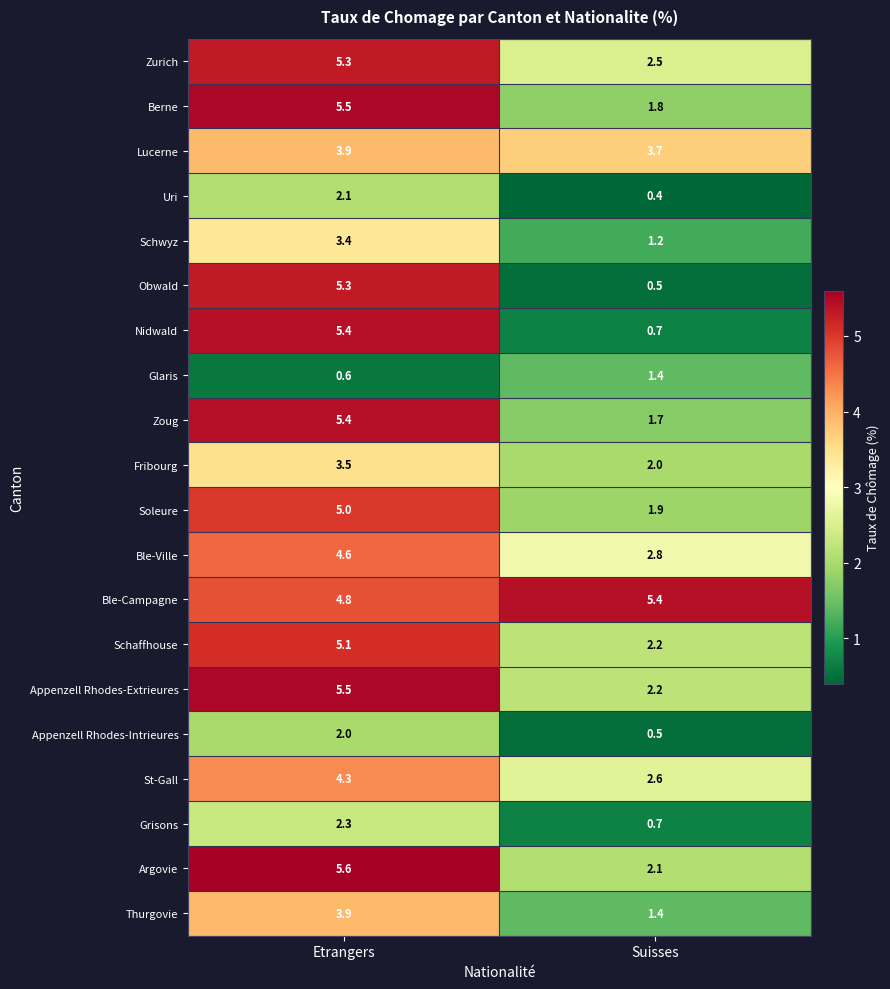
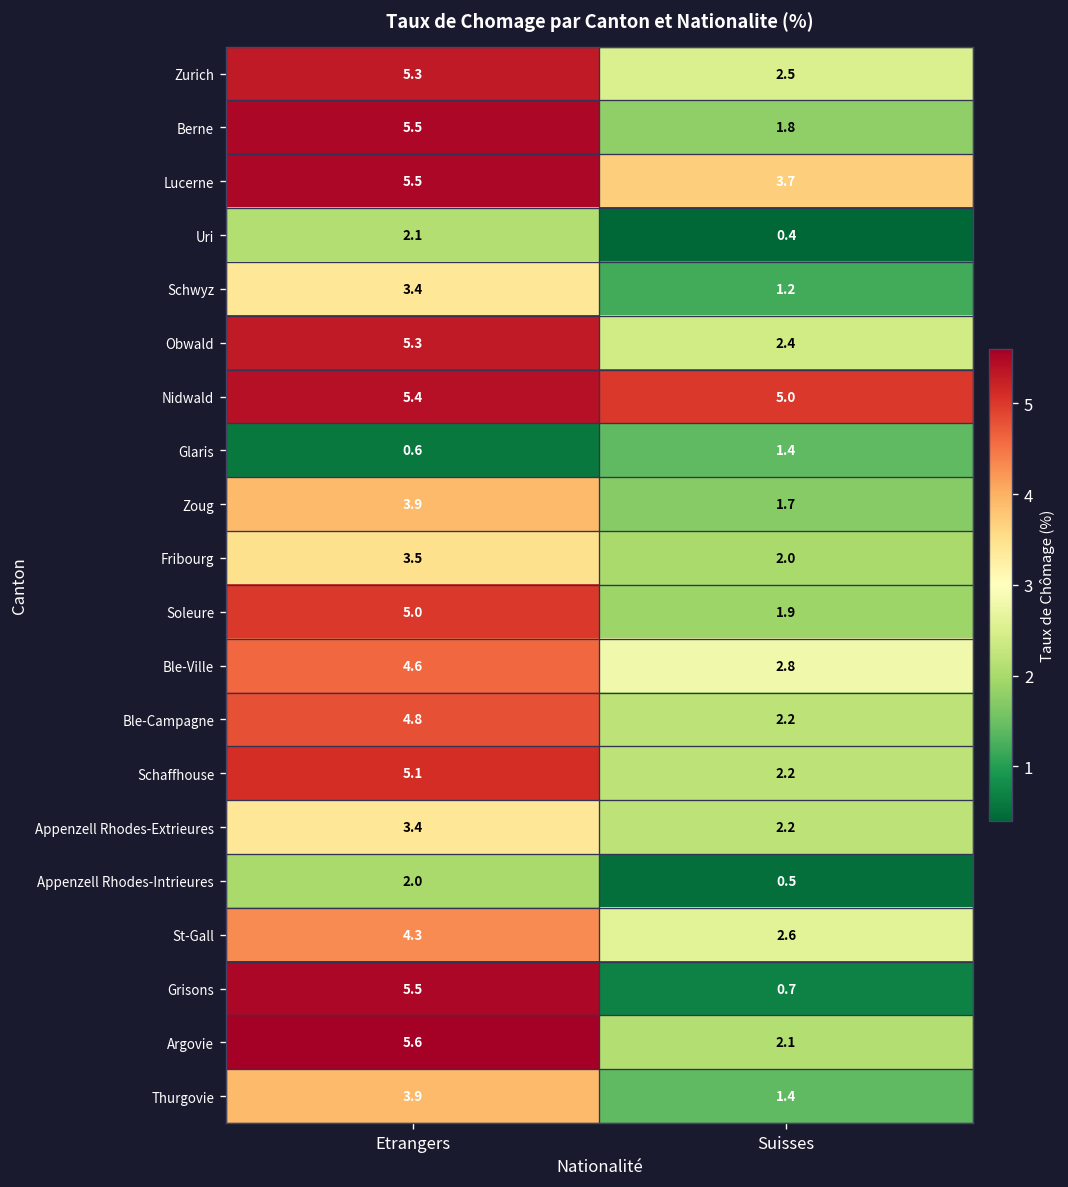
  {
    "Zurich": {
      "Etrangers": 5.3,
      "Suisses": 2.5
    },
    "Berne": {
      "Etrangers": 5.5,
      "Suisses": 1.8
    },
    "Lucerne": {
-     "Etrangers": 3.9,
+     "Etrangers": 5.5,
      "Suisses": 3.7
    },
    "Uri": {
      "Etrangers": 2.1,
      "Suisses": 0.4
    },
    "Schwyz": {
      "Etrangers": 3.4,
      "Suisses": 1.2
    },
    "Obwald": {
      "Etrangers": 5.3,
-     "Suisses": 0.5
+     "Suisses": 2.4
    },
    "Nidwald": {
      "Etrangers": 5.4,
-     "Suisses": 0.7
+     "Suisses": 5.0
    },
    "Glaris": {
      "Etrangers": 0.6,
      "Suisses": 1.4
    },
    "Zoug": {
-     "Etrangers": 5.4,
+     "Etrangers": 3.9,
      "Suisses": 1.7
    },
    "Fribourg": {
      "Etrangers": 3.5,
      "Suisses": 2.0
    },
    "Soleure": {
      "Etrangers": 5.0,
      "Suisses": 1.9
    },
    "Ble-Ville": {
      "Etrangers": 4.6,
      "Suisses": 2.8
    },
    "Ble-Campagne": {
      "Etrangers": 4.8,
-     "Suisses": 5.4
+     "Suisses": 2.2
    },
    "Schaffhouse": {
      "Etrangers": 5.1,
      "Suisses": 2.2
    },
    "Appenzell Rhodes-Extrieures": {
-     "Etrangers": 5.5,
+     "Etrangers": 3.4,
      "Suisses": 2.2
    },
    "Appenzell Rhodes-Intrieures": {
      "Etrangers": 2.0,
      "Suisses": 0.5
    },
    "St-Gall": {
      "Etrangers": 4.3,
      "Suisses": 2.6
    },
    "Grisons": {
-     "Etrangers": 2.3,
+     "Etrangers": 5.5,
      "Suisses": 0.7
    },
    "Argovie": {
      "Etrangers": 5.6,
      "Suisses": 2.1
    },
    "Thurgovie": {
      "Etrangers": 3.9,
      "Suisses": 1.4
    }
  }
